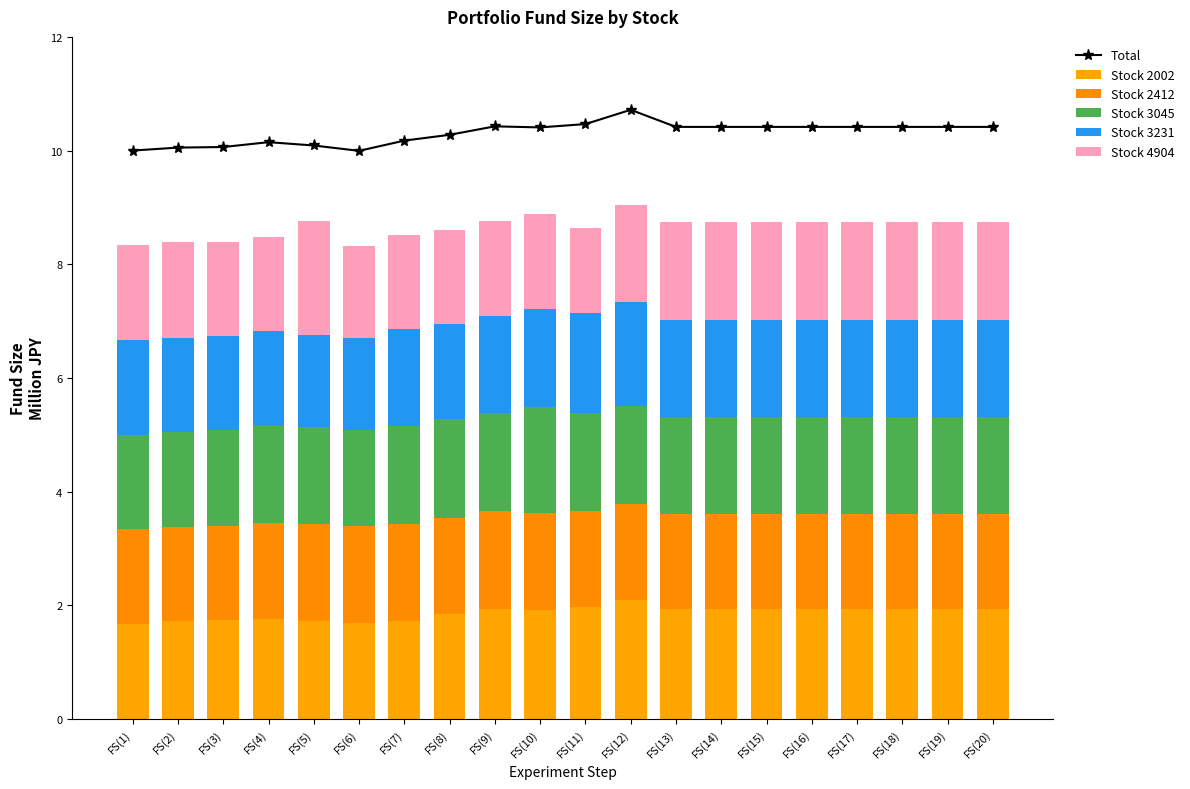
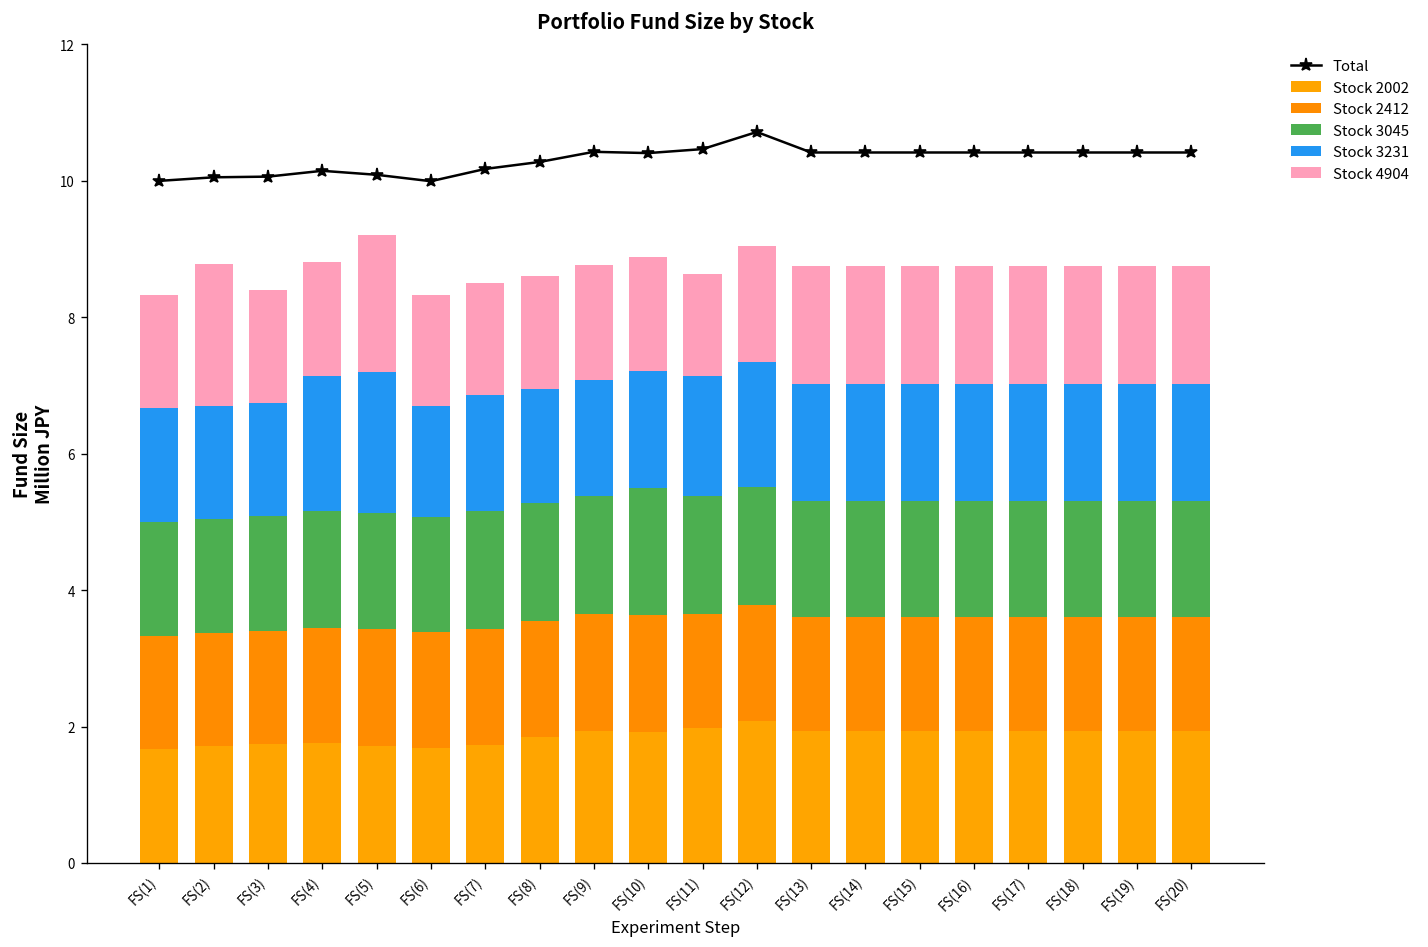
  {
    "Total": {
      "FS(1)": 10.0,
      "FS(2)": 10.1,
      "FS(3)": 10.1,
      "FS(4)": 10.1,
      "FS(5)": 10.1,
      "FS(6)": 10.0,
      "FS(7)": 10.2,
      "FS(8)": 10.3,
      "FS(9)": 10.4,
      "FS(10)": 10.4,
      "FS(11)": 10.5,
      "FS(12)": 10.7,
      "FS(13)": 10.4,
      "FS(14)": 10.4,
      "FS(15)": 10.4,
      "FS(16)": 10.4,
      "FS(17)": 10.4,
      "FS(18)": 10.4,
      "FS(19)": 10.4,
      "FS(20)": 10.4
    },
    "Stock 3045": {
      "FS(1)": 1.7,
      "FS(2)": 1.7,
      "FS(3)": 1.7,
      "FS(4)": 1.7,
      "FS(5)": 1.7,
      "FS(6)": 1.7,
      "FS(7)": 1.7,
      "FS(8)": 1.7,
      "FS(9)": 1.7,
      "FS(10)": 1.9,
      "FS(11)": 1.7,
      "FS(12)": 1.7,
      "FS(13)": 1.7,
      "FS(14)": 1.7,
      "FS(15)": 1.7,
      "FS(16)": 1.7,
      "FS(17)": 1.7,
      "FS(18)": 1.7,
      "FS(19)": 1.7,
      "FS(20)": 1.7
    },
    "Stock 3231": {
      "FS(1)": 1.7,
      "FS(2)": 1.7,
      "FS(3)": 1.6,
-     "FS(4)": 1.7,
-     "FS(5)": 1.6,
+     "FS(4)": 2.0,
+     "FS(5)": 2.1,
      "FS(6)": 1.6,
      "FS(7)": 1.7,
      "FS(8)": 1.7,
      "FS(9)": 1.7,
      "FS(10)": 1.7,
      "FS(11)": 1.8,
      "FS(12)": 1.8,
      "FS(13)": 1.7,
      "FS(14)": 1.7,
      "FS(15)": 1.7,
      "FS(16)": 1.7,
      "FS(17)": 1.7,
      "FS(18)": 1.7,
      "FS(19)": 1.7,
      "FS(20)": 1.7
    },
    "Stock 4904": {
      "FS(1)": 1.7,
-     "FS(2)": 1.7,
+     "FS(2)": 2.1,
      "FS(3)": 1.7,
      "FS(4)": 1.7,
      "FS(5)": 2.0,
      "FS(6)": 1.6,
      "FS(7)": 1.6,
      "FS(8)": 1.7,
      "FS(9)": 1.7,
      "FS(10)": 1.7,
      "FS(11)": 1.5,
      "FS(12)": 1.7,
      "FS(13)": 1.7,
      "FS(14)": 1.7,
      "FS(15)": 1.7,
      "FS(16)": 1.7,
      "FS(17)": 1.7,
      "FS(18)": 1.7,
      "FS(19)": 1.7,
      "FS(20)": 1.7
    }
  }
